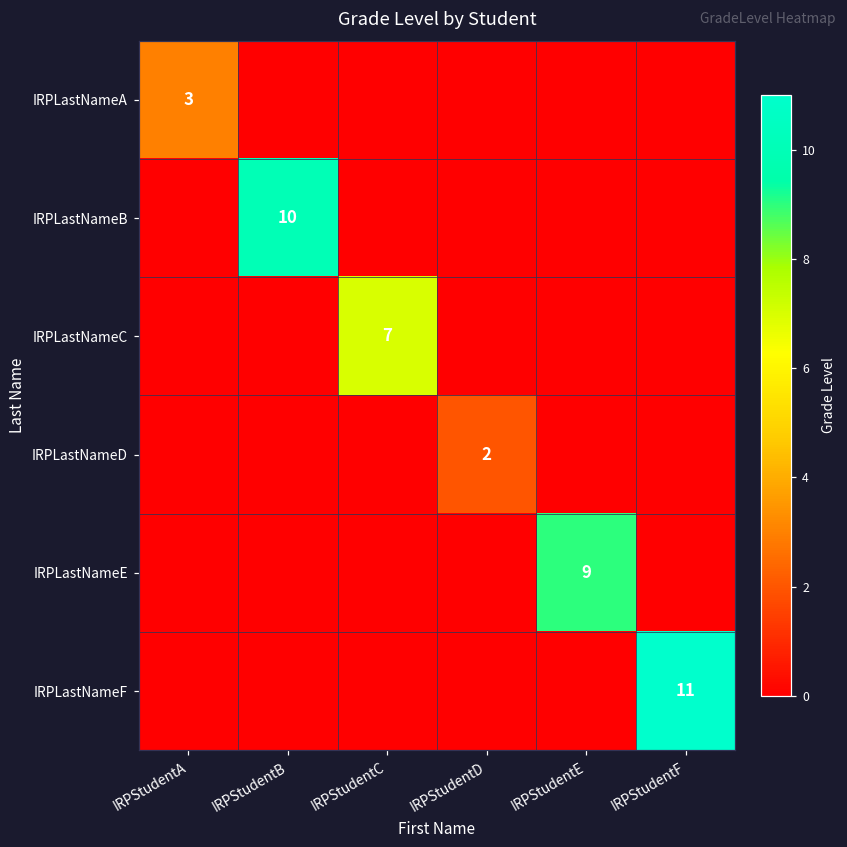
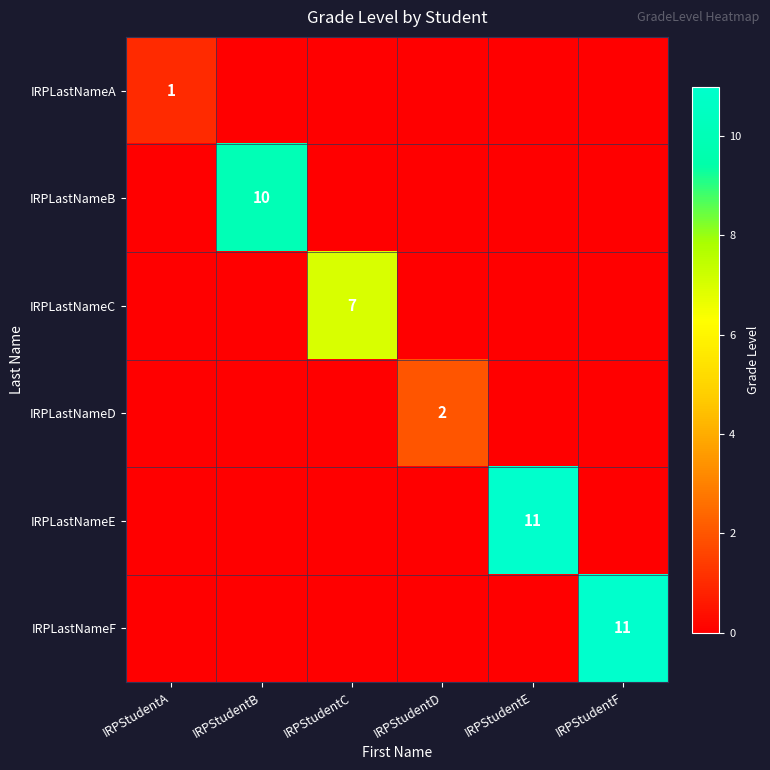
  {
    "IRPLastNameA": {
-     "IRPStudentA": 3
+     "IRPStudentA": 1
    },
    "IRPLastNameB": {
      "IRPStudentB": 10
    },
    "IRPLastNameC": {
      "IRPStudentC": 7
    },
    "IRPLastNameD": {
      "IRPStudentD": 2
    },
    "IRPLastNameE": {
-     "IRPStudentE": 9
+     "IRPStudentE": 11
    },
    "IRPLastNameF": {
      "IRPStudentF": 11
    }
  }
